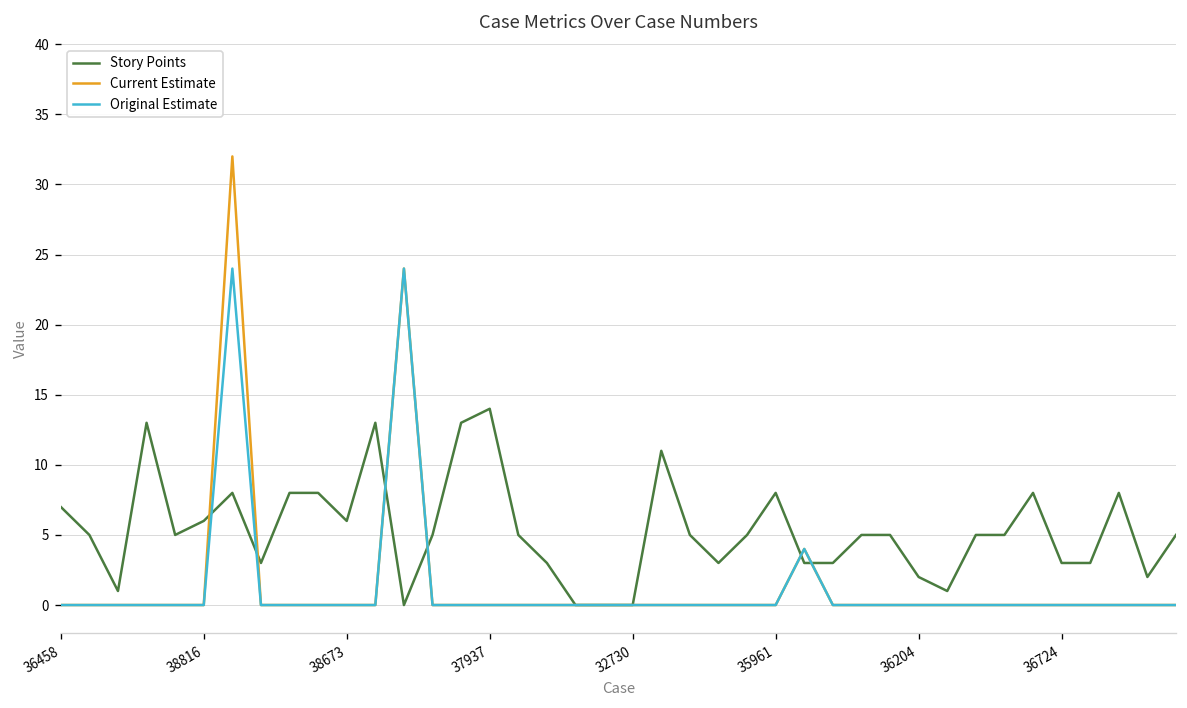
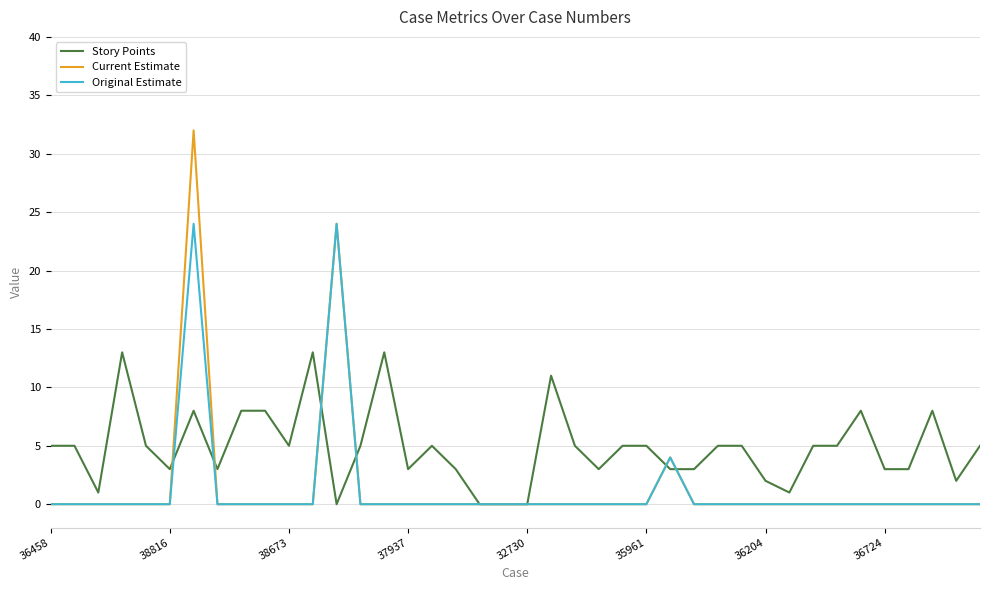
  {
    "Story Points": {
-     "36458": 7,
-     "38816": 6,
-     "38673": 6,
-     "37937": 14,
-     "35961": 8,
+     "36458": 5,
+     "38816": 3,
+     "38673": 5,
+     "37937": 3,
+     "35961": 5,
      "36204": 2,
      "36724": 3
    }
  }
